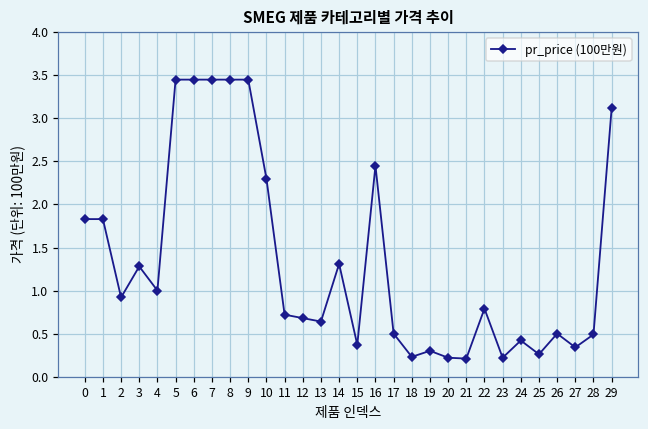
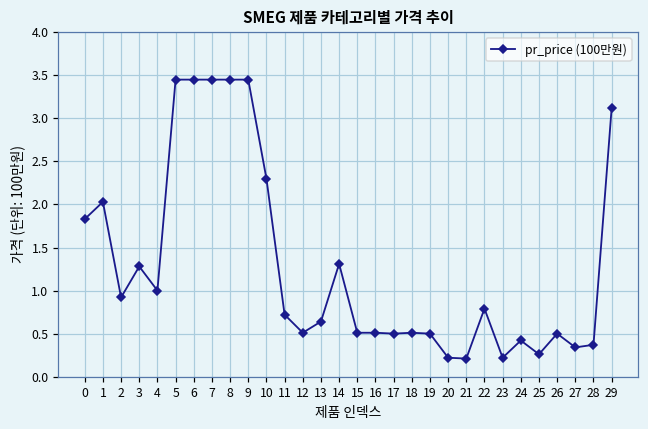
  {
    "0": 1.8,
-   "1": 1.8,
+   "1": 2.0,
    "2": 0.9,
    "3": 1.3,
    "4": 1.0,
    "5": 3.5,
    "6": 3.5,
    "7": 3.5,
    "8": 3.5,
    "9": 3.5,
    "10": 2.3,
    "11": 0.7,
-   "12": 0.7,
+   "12": 0.5,
    "13": 0.6,
    "14": 1.3,
-   "15": 0.4,
-   "16": 2.5,
+   "15": 0.5,
+   "16": 0.5,
    "17": 0.5,
-   "18": 0.2,
-   "19": 0.3,
+   "18": 0.5,
+   "19": 0.5,
    "20": 0.2,
    "21": 0.2,
    "22": 0.8,
    "23": 0.2,
    "24": 0.4,
    "25": 0.3,
    "26": 0.5,
    "27": 0.3,
-   "28": 0.5,
+   "28": 0.4,
    "29": 3.1
  }
